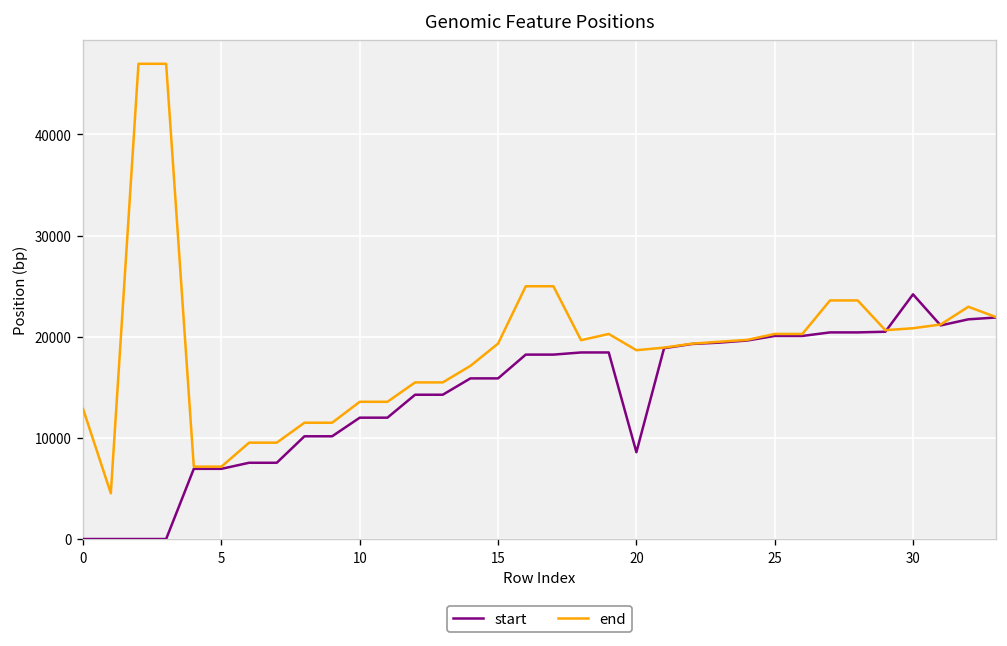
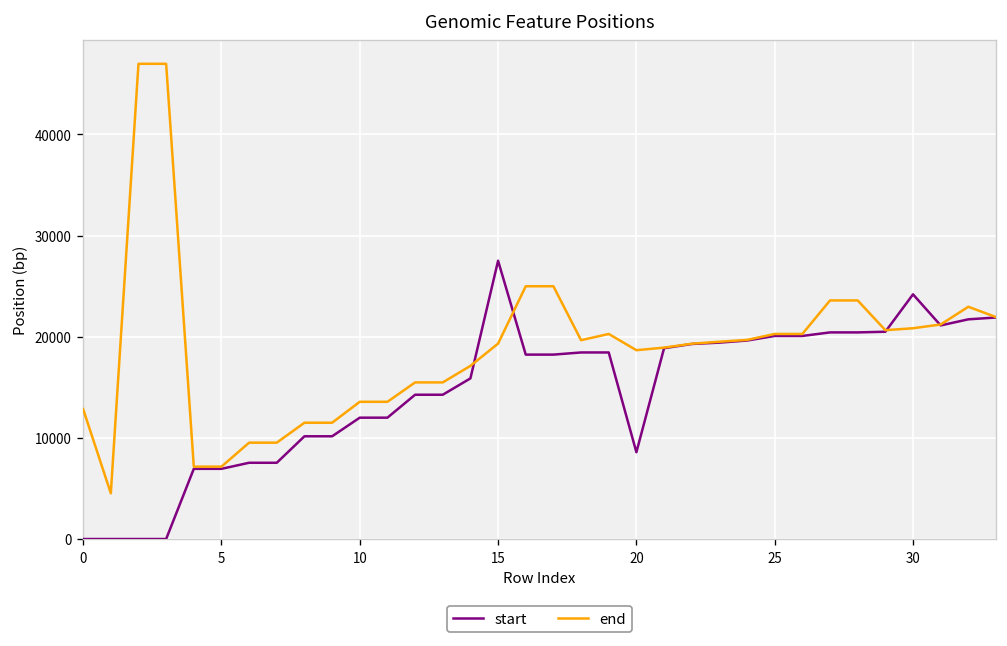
  {
    "start": {
      "0": 0,
      "10": 12000,
-     "15": 16000,
+     "15": 28000,
      "20": 9000,
      "30": 24000
    },
    "end": {
      "0": 13000,
      "10": 14000,
      "15": 19000,
      "20": 19000,
      "30": 21000
    }
  }
